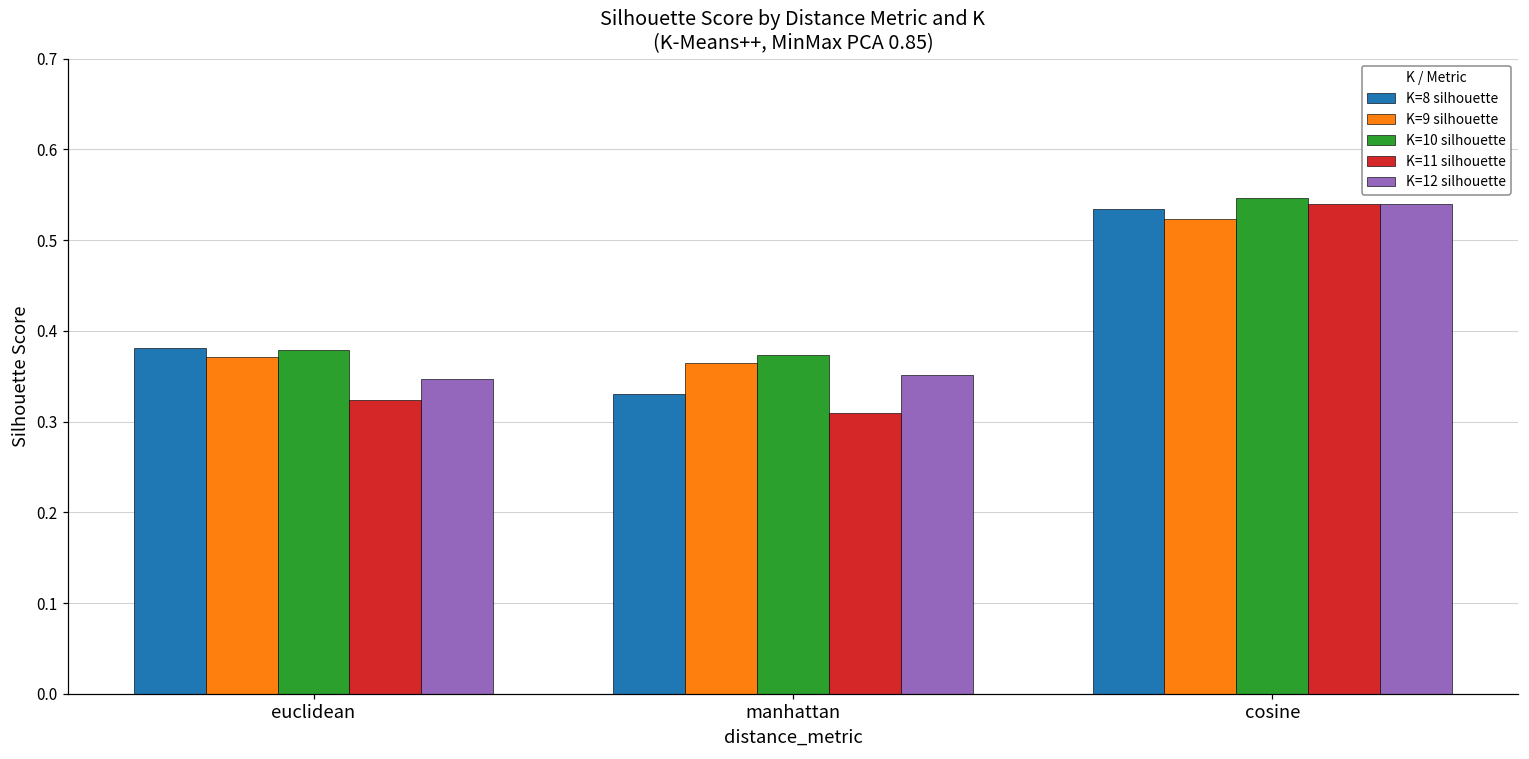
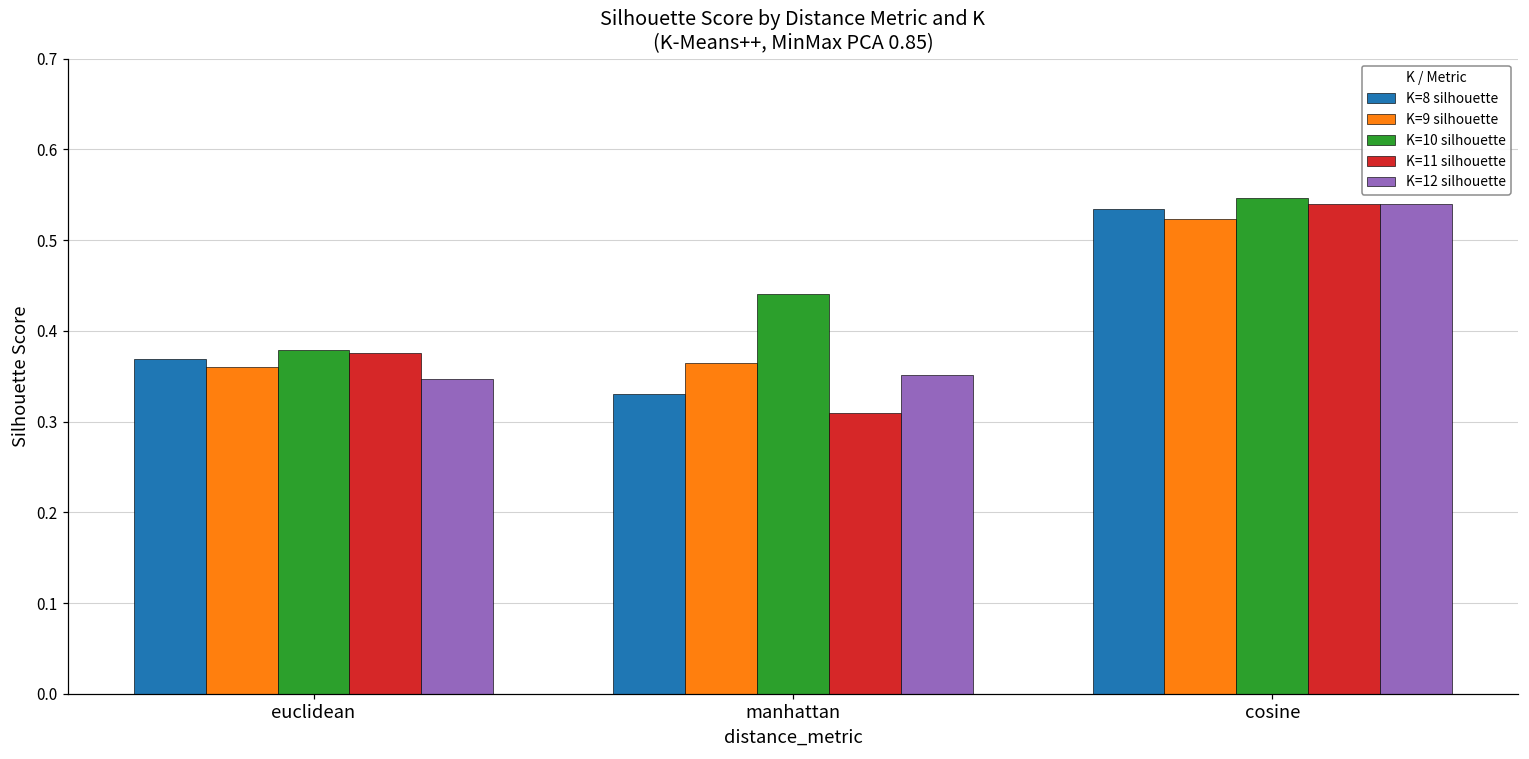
  {
    "K=8 silhouette": {
-     "euclidean": 0.38,
+     "euclidean": 0.37,
      "manhattan": 0.33,
      "cosine": 0.53
    },
    "K=9 silhouette": {
-     "euclidean": 0.37,
+     "euclidean": 0.36,
      "manhattan": 0.36,
      "cosine": 0.52
    },
    "K=10 silhouette": {
      "euclidean": 0.38,
-     "manhattan": 0.37,
+     "manhattan": 0.44,
      "cosine": 0.55
    },
    "K=11 silhouette": {
-     "euclidean": 0.32,
+     "euclidean": 0.38,
      "manhattan": 0.31,
      "cosine": 0.54
    },
    "K=12 silhouette": {
      "euclidean": 0.35,
      "manhattan": 0.35,
      "cosine": 0.54
    }
  }
